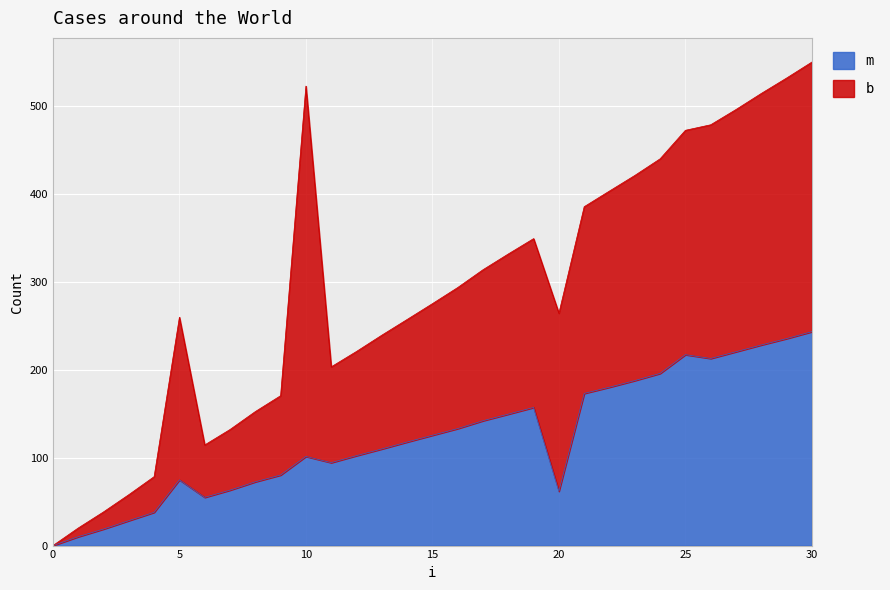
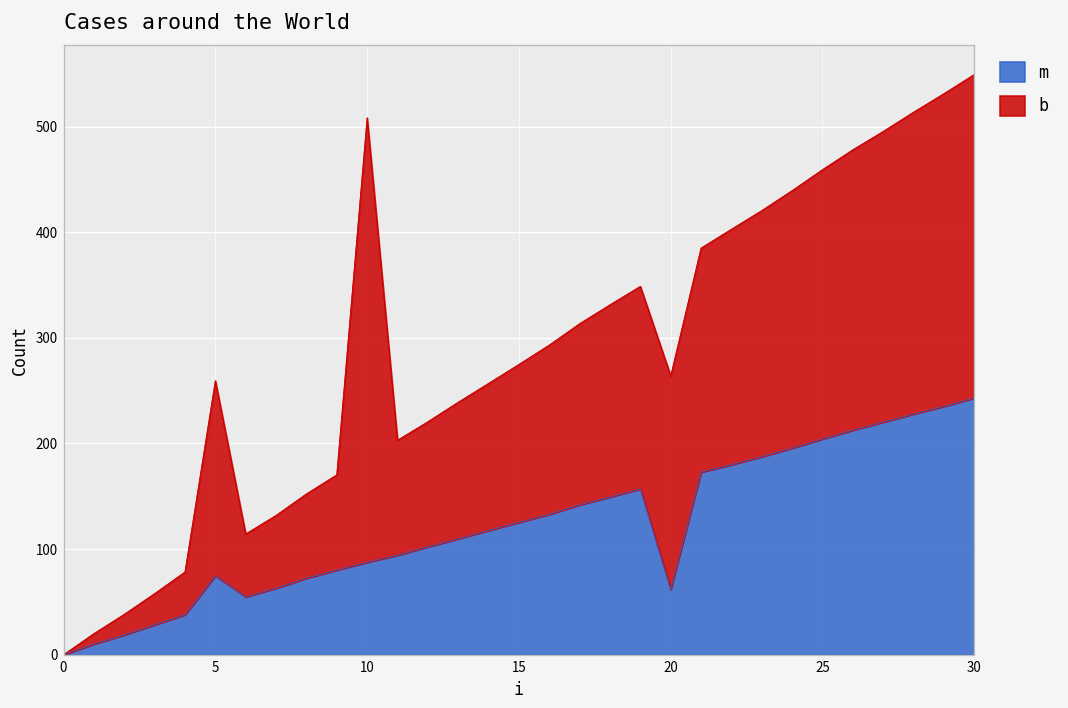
  {
    "m": {
      "5": 70,
-     "10": 100,
+     "10": 90,
      "15": 130,
      "20": 60,
-     "25": 220,
+     "25": 200,
      "30": 240
    },
    "b": {
      "5": 180,
      "10": 420,
      "15": 150,
      "20": 200,
      "25": 250,
      "30": 310
    }
  }
